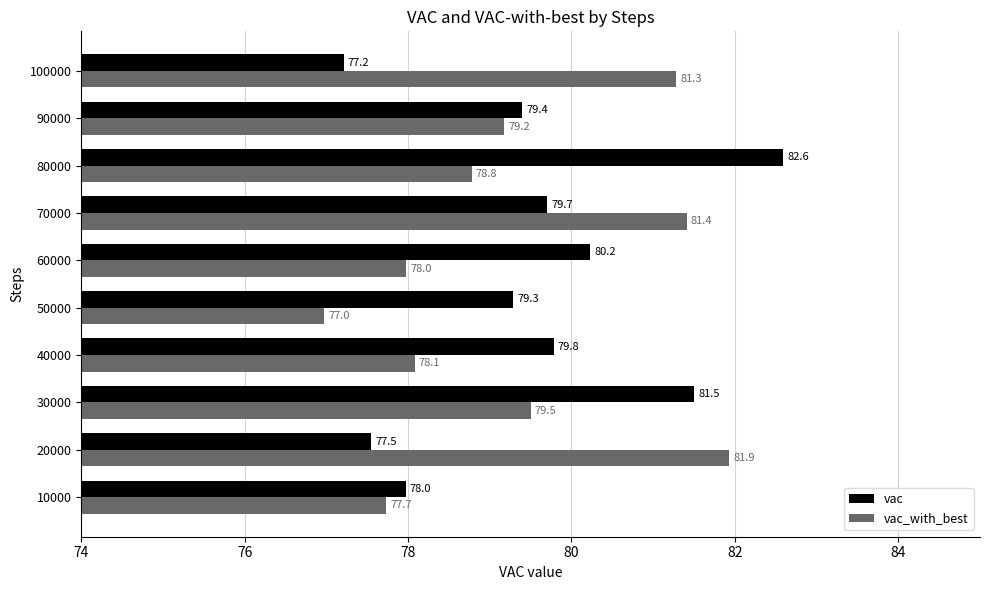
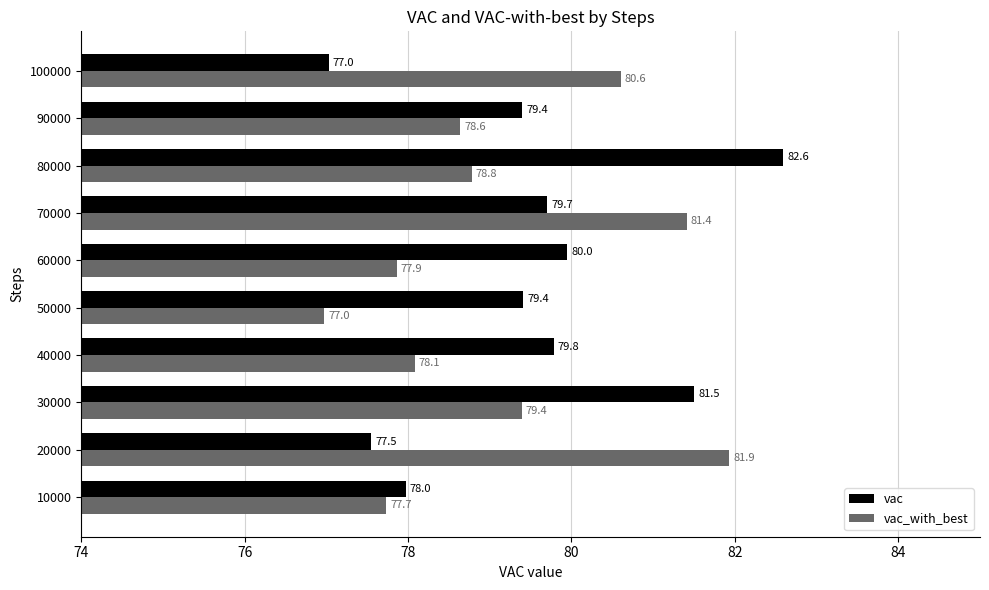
  {
    "vac": {
-     "100000": 77.2,
+     "100000": 77.0,
      "90000": 79.4,
      "80000": 82.6,
      "70000": 79.7,
-     "60000": 80.2,
-     "50000": 79.3,
+     "60000": 80.0,
+     "50000": 79.4,
      "40000": 79.8,
      "30000": 81.5,
      "20000": 77.5,
      "10000": 78.0
    },
    "vac_with_best": {
-     "100000": 81.3,
-     "90000": 79.2,
+     "100000": 80.6,
+     "90000": 78.6,
      "80000": 78.8,
      "70000": 81.4,
-     "60000": 78.0,
+     "60000": 77.9,
      "50000": 77.0,
      "40000": 78.1,
-     "30000": 79.5,
+     "30000": 79.4,
      "20000": 81.9,
      "10000": 77.7
    }
  }
